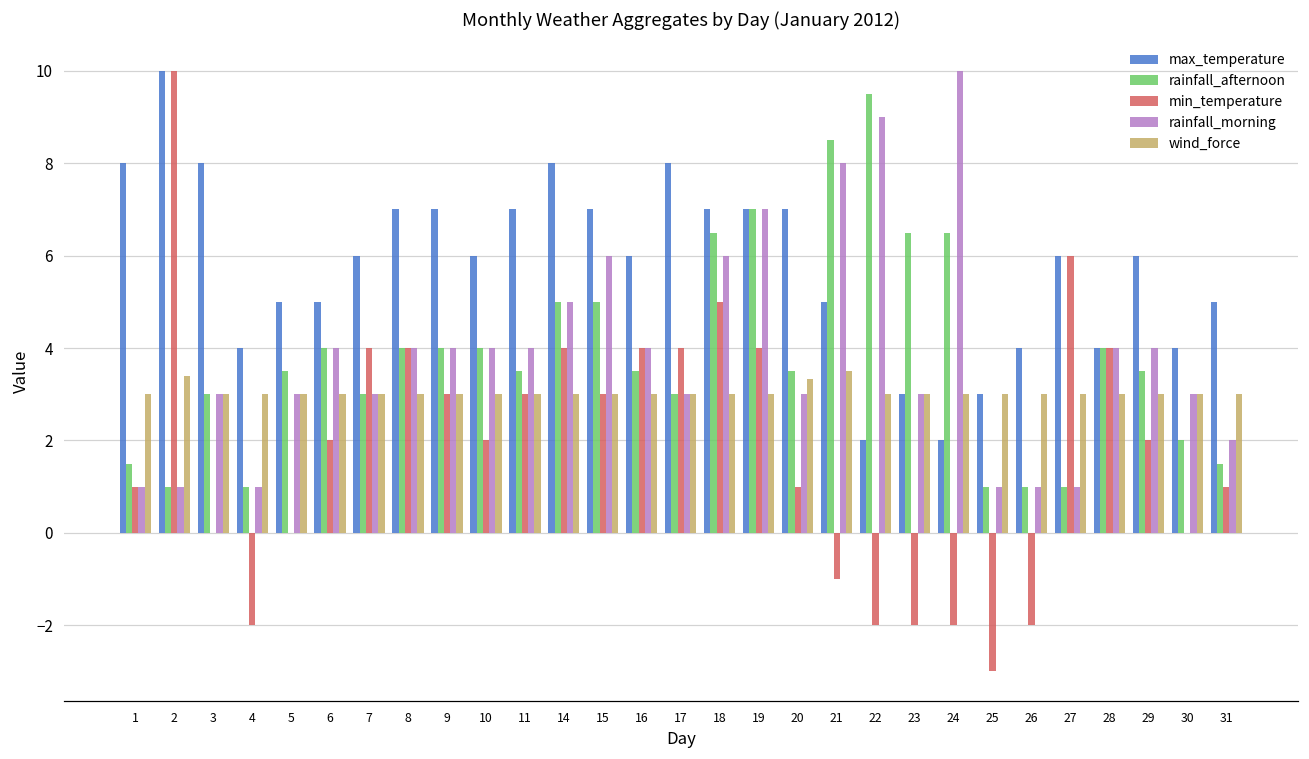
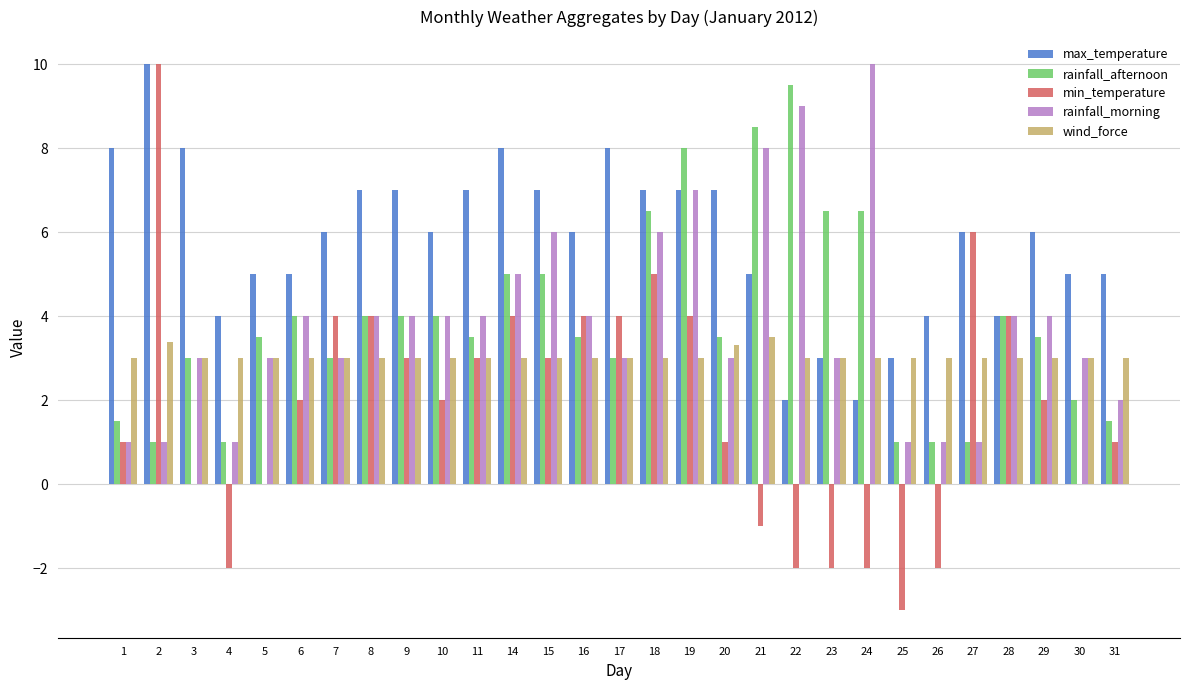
  {
    "max_temperature": {
      "1": 8,
      "2": 10,
      "3": 8,
      "4": 4,
      "5": 5,
      "6": 5,
      "7": 6,
      "8": 7,
      "9": 7,
      "10": 6,
      "11": 7,
      "14": 8,
      "15": 7,
      "16": 6,
      "17": 8,
      "18": 7,
      "19": 7,
      "20": 7,
      "21": 5,
      "22": 2,
      "23": 3,
      "24": 2,
      "25": 3,
      "26": 4,
      "27": 6,
      "28": 4,
      "29": 6,
-     "30": 4,
+     "30": 5,
      "31": 5
    },
    "rainfall_afternoon": {
      "1": 1.5,
      "2": 1,
      "3": 3,
      "4": 1,
      "5": 3.5,
      "6": 4,
      "7": 3,
      "8": 4,
      "9": 4,
      "10": 4,
      "11": 3.5,
      "14": 5,
      "15": 5,
      "16": 3.5,
      "17": 3,
      "18": 6.5,
-     "19": 7,
+     "19": 8,
      "20": 3.5,
      "21": 8.5,
      "22": 9.5,
      "23": 6.5,
      "24": 6.5,
      "25": 1,
      "26": 1,
      "27": 1,
      "28": 4,
      "29": 3.5,
      "30": 2,
      "31": 1.5
    },
    "min_temperature": {
      "1": 1,
      "2": 10,
      "3": 0,
      "4": -2,
      "5": 0,
      "6": 2,
      "7": 4,
      "8": 4,
      "9": 3,
      "10": 2,
      "11": 3,
      "14": 4,
      "15": 3,
      "16": 4,
      "17": 4,
      "18": 5,
      "19": 4,
      "20": 1,
      "21": -1,
      "22": -2,
      "23": -2,
      "24": -2,
      "25": -3,
      "26": -2,
      "27": 6,
      "28": 4,
      "29": 2,
      "30": 0,
      "31": 1
    },
    "rainfall_morning": {
      "1": 1,
      "2": 1,
      "3": 3,
      "4": 1,
      "5": 3,
      "6": 4,
      "7": 3,
      "8": 4,
      "9": 4,
      "10": 4,
      "11": 4,
      "14": 5,
      "15": 6,
      "16": 4,
      "17": 3,
      "18": 6,
      "19": 7,
      "20": 3,
      "21": 8,
      "22": 9,
      "23": 3,
      "24": 10,
      "25": 1,
      "26": 1,
      "27": 1,
      "28": 4,
      "29": 4,
      "30": 3,
      "31": 2
    },
    "wind_force": {
      "1": 3,
      "2": 3.4,
      "3": 3,
      "4": 3,
      "5": 3,
      "6": 3,
      "7": 3,
      "8": 3,
      "9": 3,
      "10": 3,
      "11": 3,
      "14": 3,
      "15": 3,
      "16": 3,
      "17": 3,
      "18": 3,
      "19": 3,
      "20": 3.3,
      "21": 3.5,
      "22": 3,
      "23": 3,
      "24": 3,
      "25": 3,
      "26": 3,
      "27": 3,
      "28": 3,
      "29": 3,
      "30": 3,
      "31": 3
    }
  }
